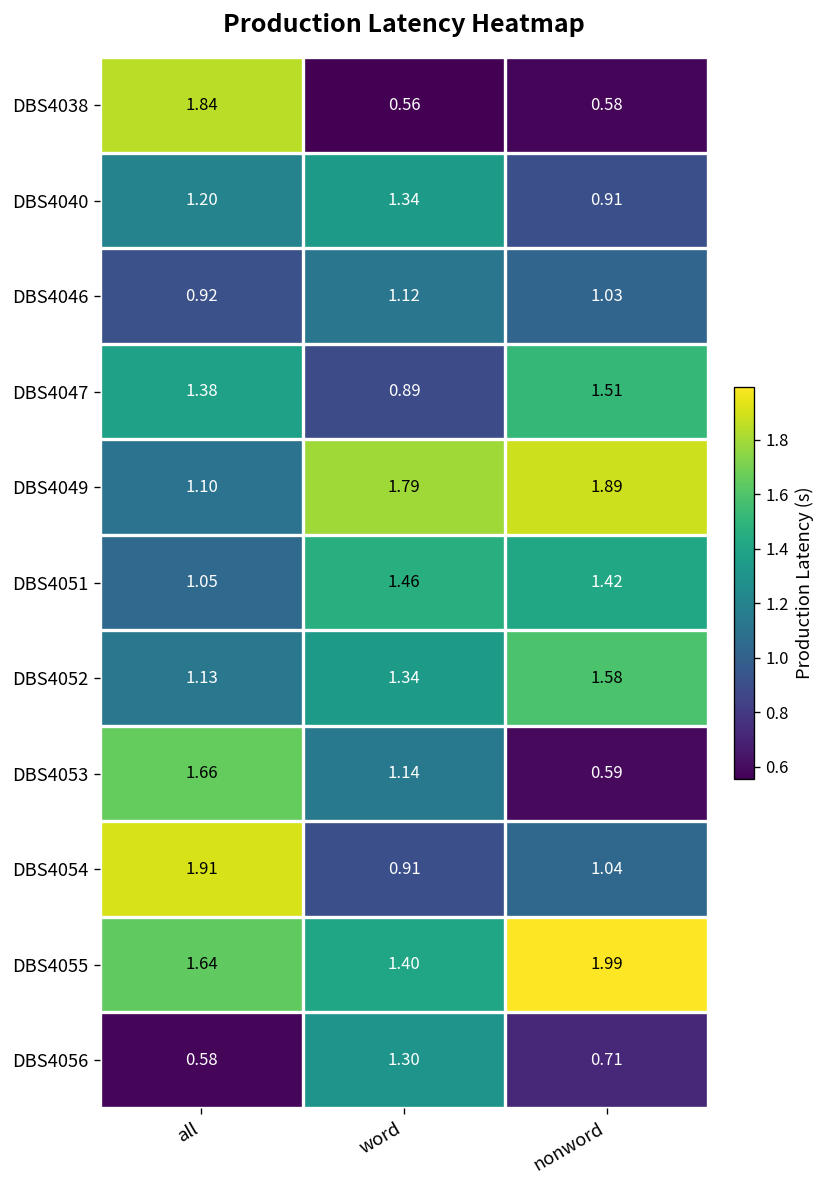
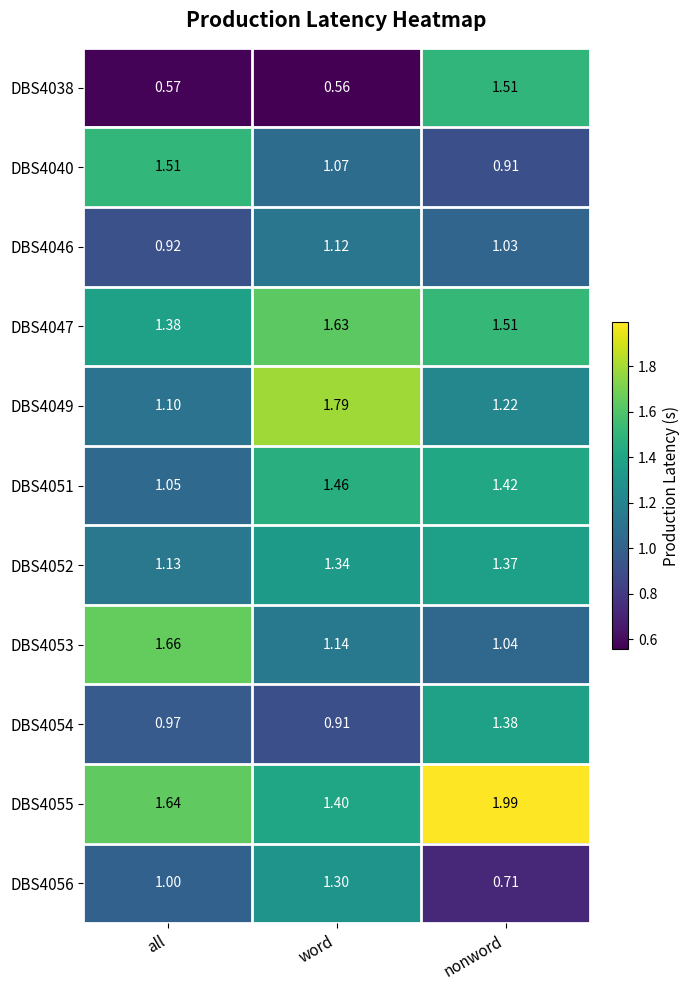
  {
    "DBS4038": {
-     "all": 1.84,
+     "all": 0.57,
      "word": 0.56,
-     "nonword": 0.58
+     "nonword": 1.51
    },
    "DBS4040": {
-     "all": 1.20,
-     "word": 1.34,
+     "all": 1.51,
+     "word": 1.07,
      "nonword": 0.91
    },
    "DBS4046": {
      "all": 0.92,
      "word": 1.12,
      "nonword": 1.03
    },
    "DBS4047": {
      "all": 1.38,
-     "word": 0.89,
+     "word": 1.63,
      "nonword": 1.51
    },
    "DBS4049": {
      "all": 1.10,
      "word": 1.79,
-     "nonword": 1.89
+     "nonword": 1.22
    },
    "DBS4051": {
      "all": 1.05,
      "word": 1.46,
      "nonword": 1.42
    },
    "DBS4052": {
      "all": 1.13,
      "word": 1.34,
-     "nonword": 1.58
+     "nonword": 1.37
    },
    "DBS4053": {
      "all": 1.66,
      "word": 1.14,
-     "nonword": 0.59
+     "nonword": 1.04
    },
    "DBS4054": {
-     "all": 1.91,
+     "all": 0.97,
      "word": 0.91,
-     "nonword": 1.04
+     "nonword": 1.38
    },
    "DBS4055": {
      "all": 1.64,
      "word": 1.40,
      "nonword": 1.99
    },
    "DBS4056": {
-     "all": 0.58,
+     "all": 1.00,
      "word": 1.30,
      "nonword": 0.71
    }
  }
